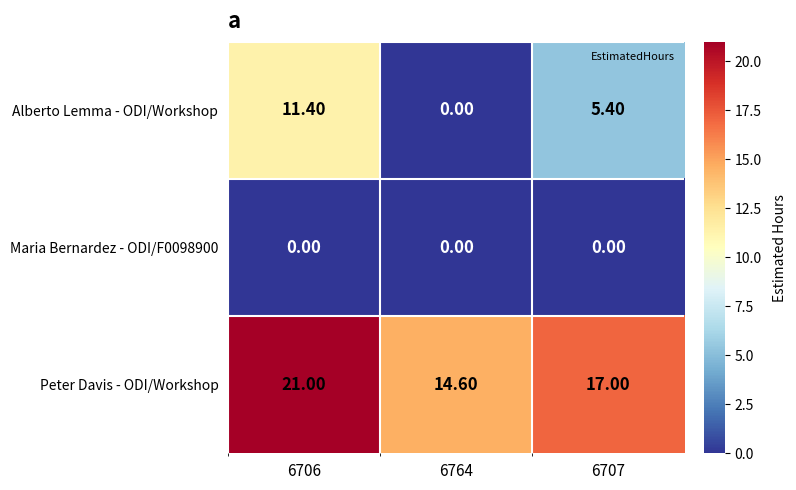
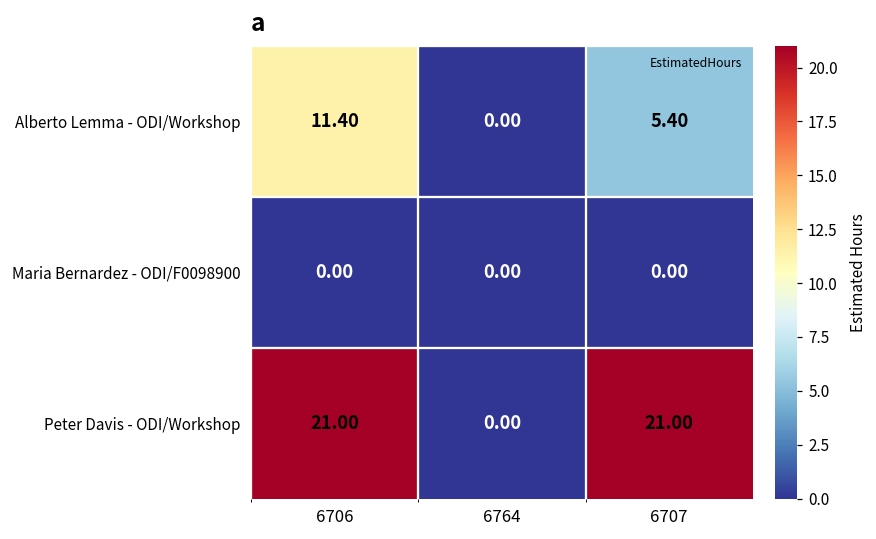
  {
    "Alberto Lemma - ODI/Workshop": {
      "6706": 11.40,
      "6764": 0.00,
      "6707": 5.40
    },
    "Maria Bernardez - ODI/F0098900": {
      "6706": 0.00,
      "6764": 0.00,
      "6707": 0.00
    },
    "Peter Davis - ODI/Workshop": {
      "6706": 21.00,
-     "6764": 14.60,
-     "6707": 17.00
+     "6764": 0.00,
+     "6707": 21.00
    }
  }
